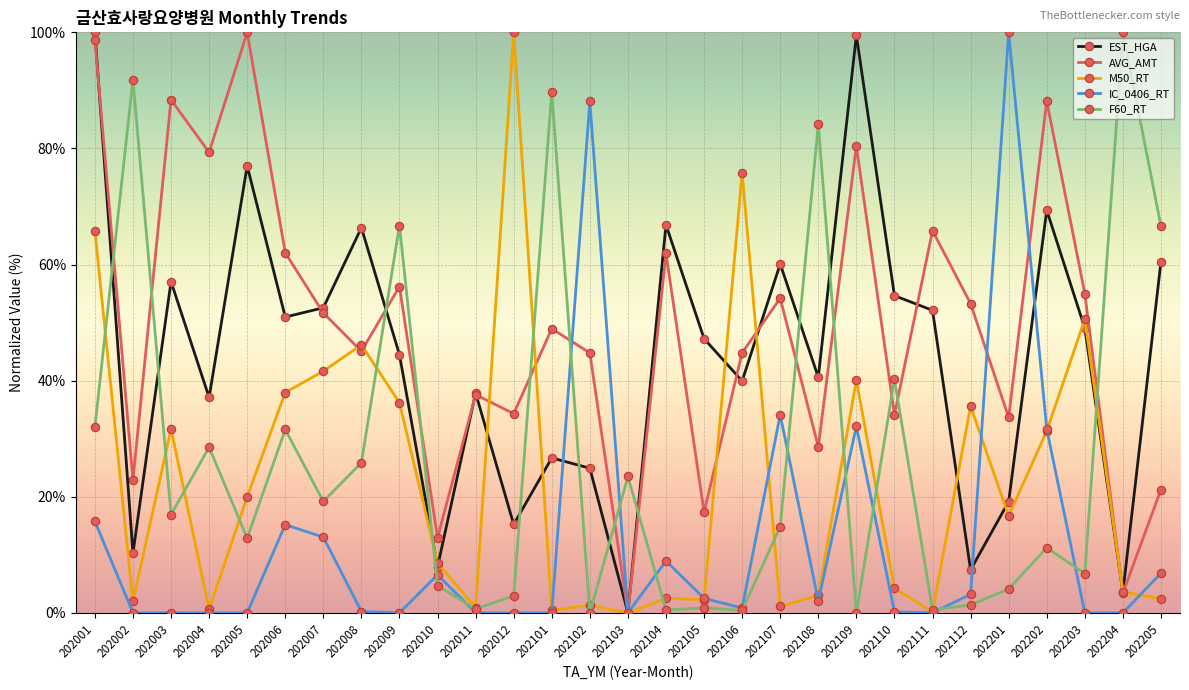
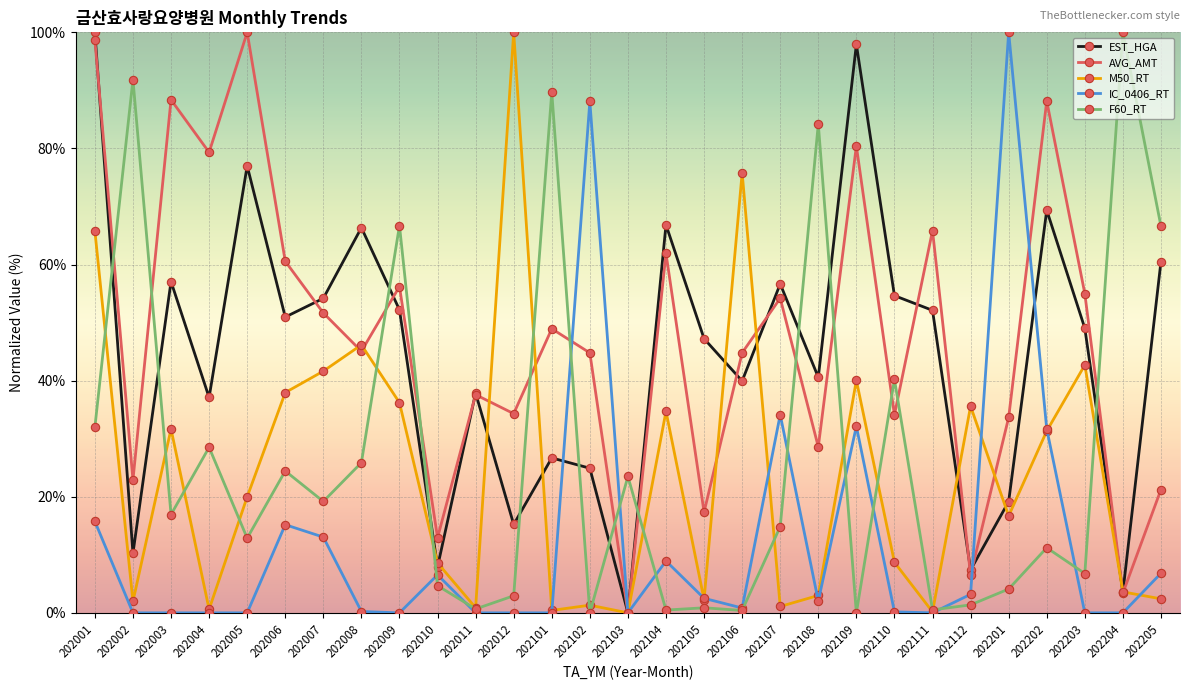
  {
    "EST_HGA": {
      "202001": "100%",
      "202002": "10%",
      "202003": "57%",
      "202004": "37%",
      "202005": "77%",
      "202006": "51%",
-     "202007": "53%",
+     "202007": "54%",
      "202008": "66%",
-     "202009": "44%",
+     "202009": "52%",
      "202010": "8%",
      "202012": "15%",
      "202101": "27%",
      "202102": "25%",
      "202104": "67%",
      "202105": "47%",
      "202106": "40%",
-     "202107": "60%",
+     "202107": "57%",
      "202108": "41%",
-     "202109": "100%",
+     "202109": "98%",
      "202110": "55%",
      "202111": "52%",
      "202112": "7%",
      "202201": "19%",
      "202202": "69%",
      "202203": "49%",
      "202205": "61%"
    },
    "AVG_AMT": {
      "202001": "99%",
      "202002": "23%",
      "202003": "88%",
      "202004": "79%",
      "202005": "100%",
-     "202006": "62%",
+     "202006": "61%",
      "202007": "52%",
      "202008": "45%",
      "202009": "56%",
      "202010": "13%",
      "202012": "34%",
      "202101": "49%",
      "202102": "45%",
      "202104": "62%",
      "202105": "17%",
      "202106": "45%",
      "202107": "54%",
      "202108": "29%",
      "202109": "80%",
      "202110": "34%",
      "202111": "66%",
-     "202112": "53%",
+     "202112": "6%",
      "202201": "34%",
      "202202": "88%",
      "202203": "55%",
      "202205": "21%"
    },
    "M50_RT": {
      "202001": "66%",
      "202002": "2%",
      "202003": "32%",
      "202004": "1%",
      "202005": "20%",
      "202006": "38%",
      "202007": "42%",
      "202008": "46%",
      "202009": "36%",
      "202010": "9%",
      "202012": "100%",
      "202102": "1%",
-     "202104": "2%",
+     "202104": "35%",
      "202106": "76%",
      "202107": "1%",
      "202108": "3%",
      "202109": "40%",
-     "202110": "4%",
+     "202110": "9%",
      "202112": "36%",
      "202201": "17%",
-     "202203": "51%",
+     "202203": "43%",
      "202205": "2%"
    },
    "IC_0406_RT": {
      "202001": "16%",
      "202002": "0%",
      "202003": "0%",
      "202004": "0%",
      "202005": "0%",
      "202006": "15%",
      "202007": "13%",
      "202008": "0%",
      "202009": "0%",
      "202010": "7%",
      "202011": "0%",
      "202012": "0%",
      "202102": "88%",
      "202104": "9%",
      "202107": "34%",
      "202108": "2%",
      "202109": "32%",
      "202110": "0%",
      "202112": "3%",
      "202201": "100%",
      "202203": "0%",
      "202204": "0%",
      "202205": "7%"
    },
    "F60_RT": {
      "202001": "32%",
      "202002": "92%",
      "202003": "17%",
      "202004": "29%",
      "202005": "13%",
-     "202006": "32%",
+     "202006": "24%",
      "202007": "19%",
      "202008": "26%",
      "202009": "67%",
      "202010": "5%",
      "202012": "3%",
      "202101": "90%",
      "202102": "0%",
      "202103": "23%",
      "202104": "0%",
      "202105": "1%",
      "202107": "15%",
      "202108": "84%",
      "202109": "0%",
      "202110": "40%",
      "202112": "1%",
      "202201": "4%",
      "202202": "11%",
      "202203": "7%",
      "202204": "100%",
      "202205": "67%"
    }
  }
